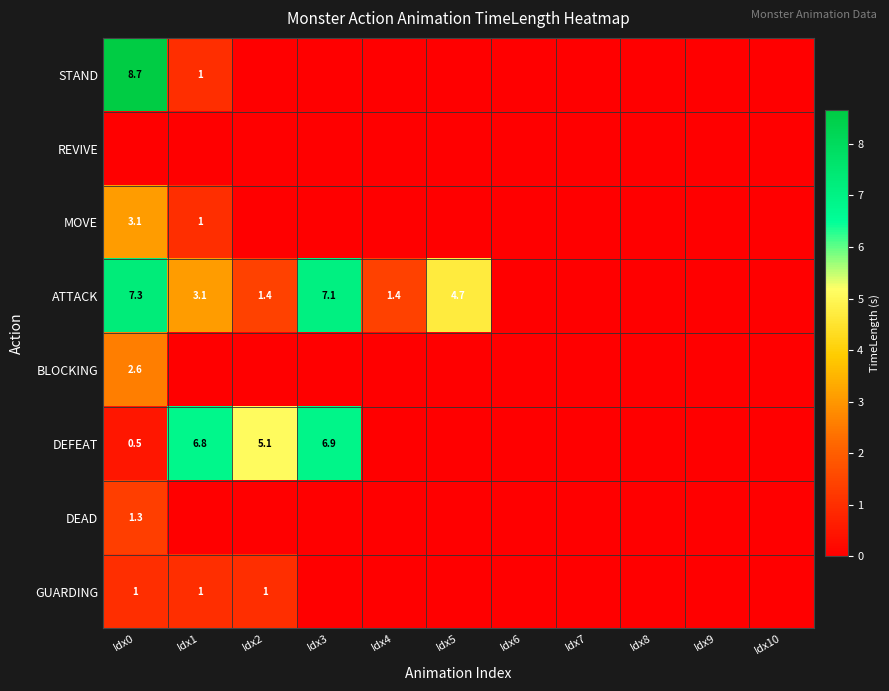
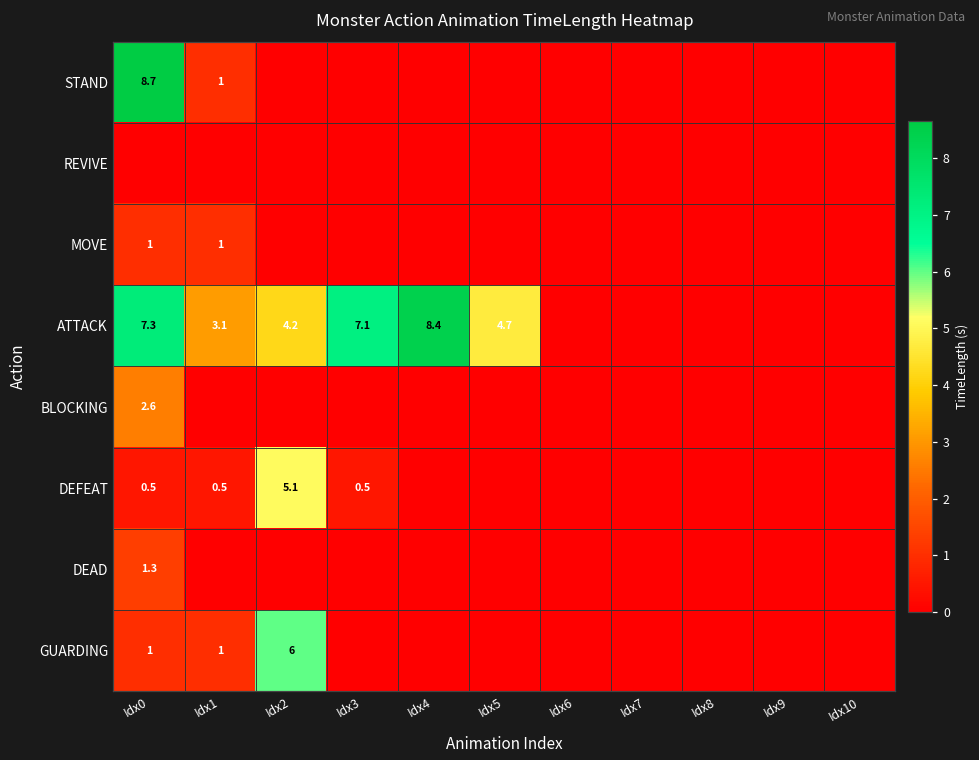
  {
    "STAND": {
      "Idx0": 8.7,
      "Idx1": 1
    },
    "MOVE": {
-     "Idx0": 3.1,
+     "Idx0": 1,
      "Idx1": 1
    },
    "ATTACK": {
      "Idx0": 7.3,
      "Idx1": 3.1,
-     "Idx2": 1.4,
+     "Idx2": 4.2,
      "Idx3": 7.1,
-     "Idx4": 1.4,
+     "Idx4": 8.4,
      "Idx5": 4.7
    },
    "BLOCKING": {
      "Idx0": 2.6
    },
    "DEFEAT": {
      "Idx0": 0.5,
-     "Idx1": 6.8,
+     "Idx1": 0.5,
      "Idx2": 5.1,
-     "Idx3": 6.9
+     "Idx3": 0.5
    },
    "DEAD": {
      "Idx0": 1.3
    },
    "GUARDING": {
      "Idx0": 1,
      "Idx1": 1,
-     "Idx2": 1
+     "Idx2": 6
    }
  }
